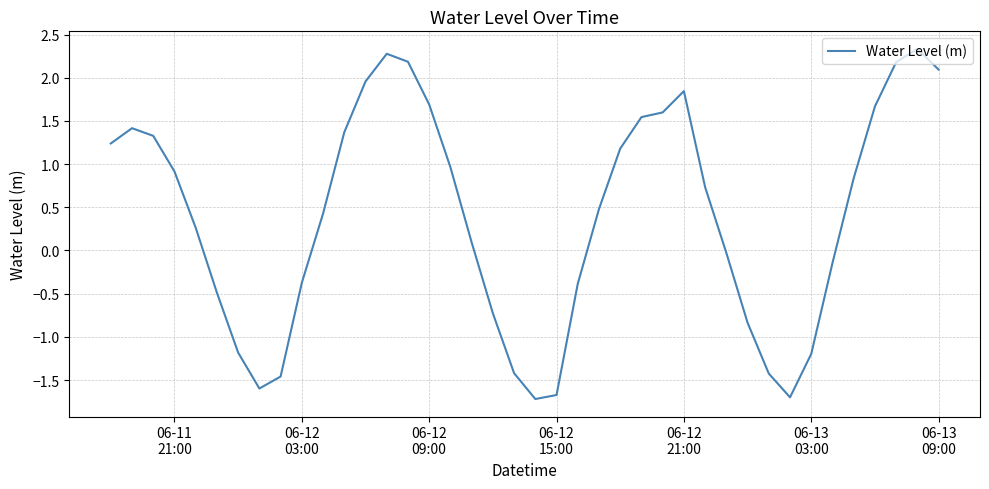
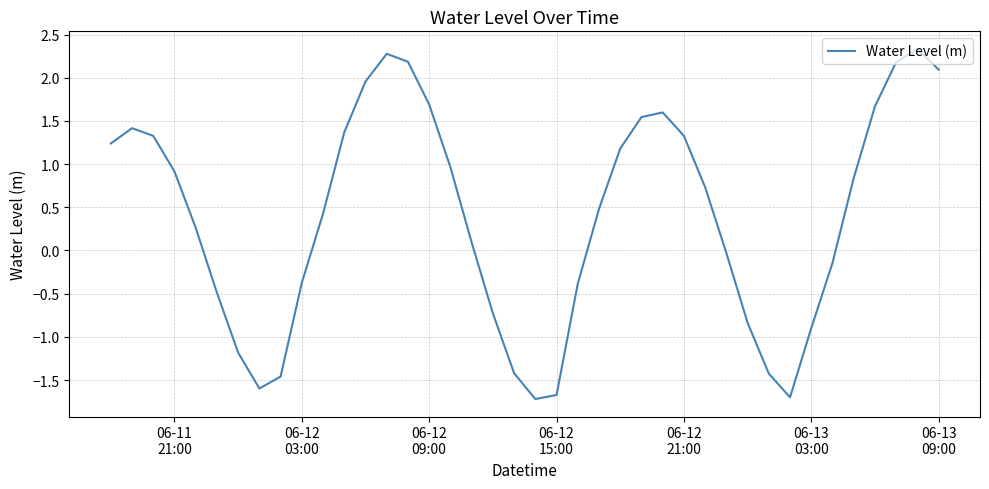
  {
    "06-11 21:00": 0.9,
    "06-12 03:00": -0.4,
    "06-12 09:00": 1.7,
    "06-12 15:00": -1.7,
-   "06-12 21:00": 1.8,
-   "06-13 03:00": -1.2,
+   "06-12 21:00": 1.3,
+   "06-13 03:00": -0.9,
    "06-13 09:00": 2.1
  }
